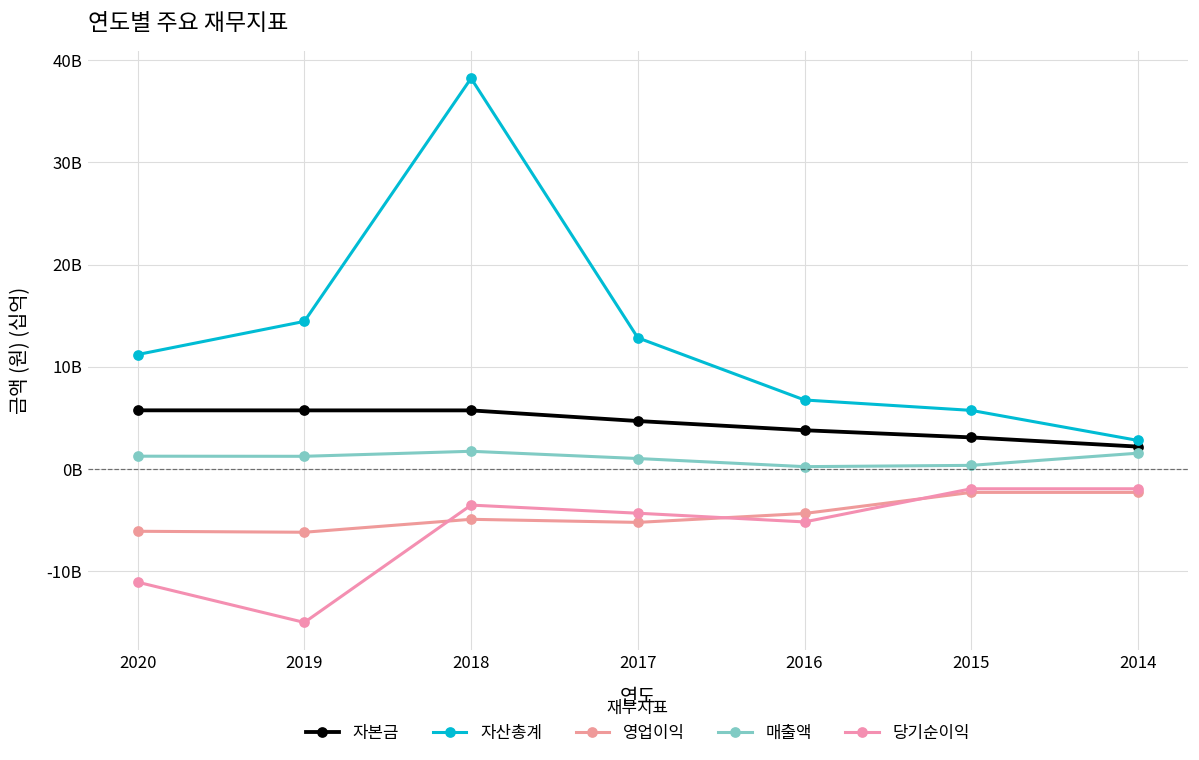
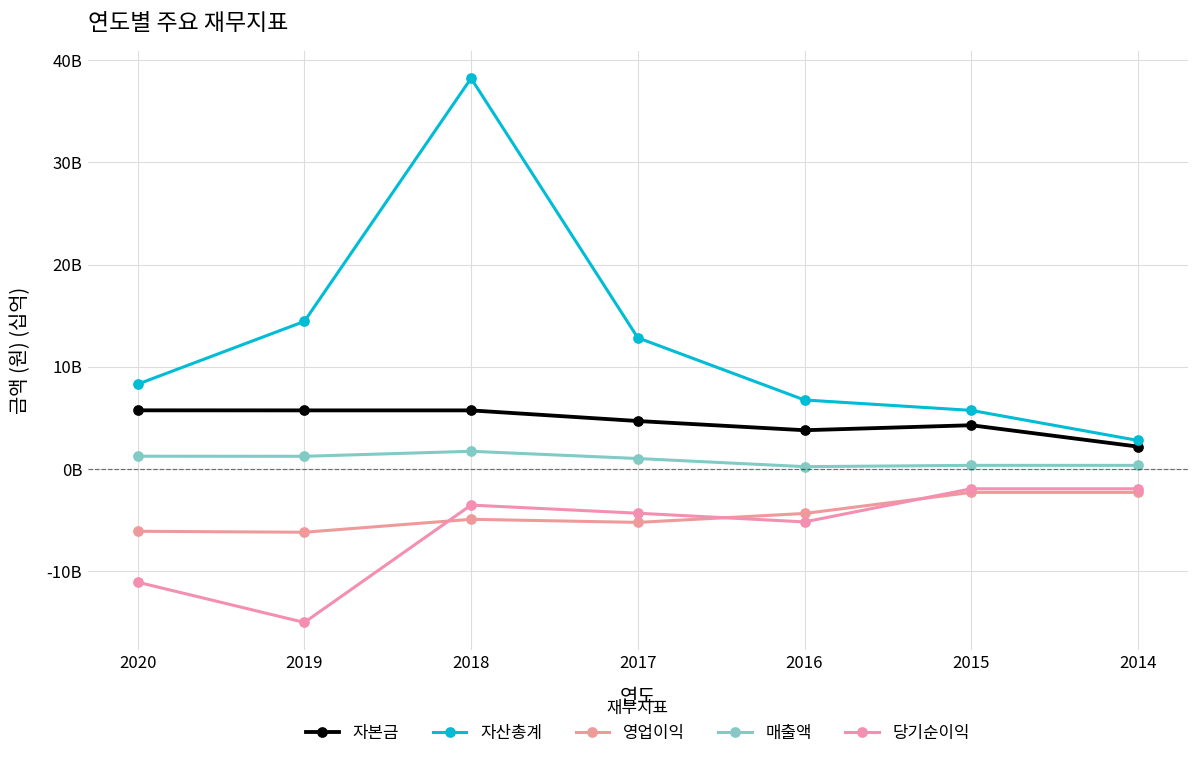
  {
    "자본금": {
      "2020": 6000000000,
      "2019": 6000000000,
      "2018": 6000000000,
      "2017": 5000000000,
      "2016": 4000000000,
-     "2015": 3000000000,
+     "2015": 4000000000,
      "2014": 2000000000
    },
    "자산총계": {
-     "2020": 11000000000,
+     "2020": 8000000000,
      "2019": 14000000000,
      "2018": 38000000000,
      "2017": 13000000000,
      "2016": 7000000000,
      "2015": 6000000000,
      "2014": 3000000000
    },
    "매출액": {
      "2020": 1000000000,
      "2019": 1000000000,
      "2018": 2000000000,
      "2017": 1000000000,
      "2016": 0,
      "2015": 0,
-     "2014": 2000000000
+     "2014": 0
    }
  }
